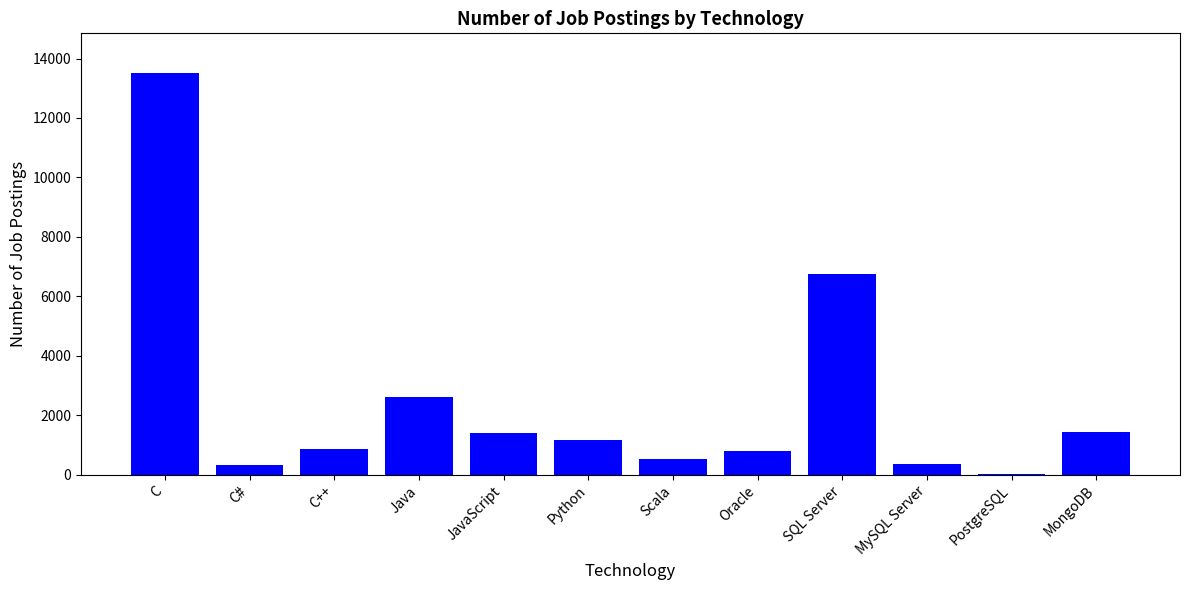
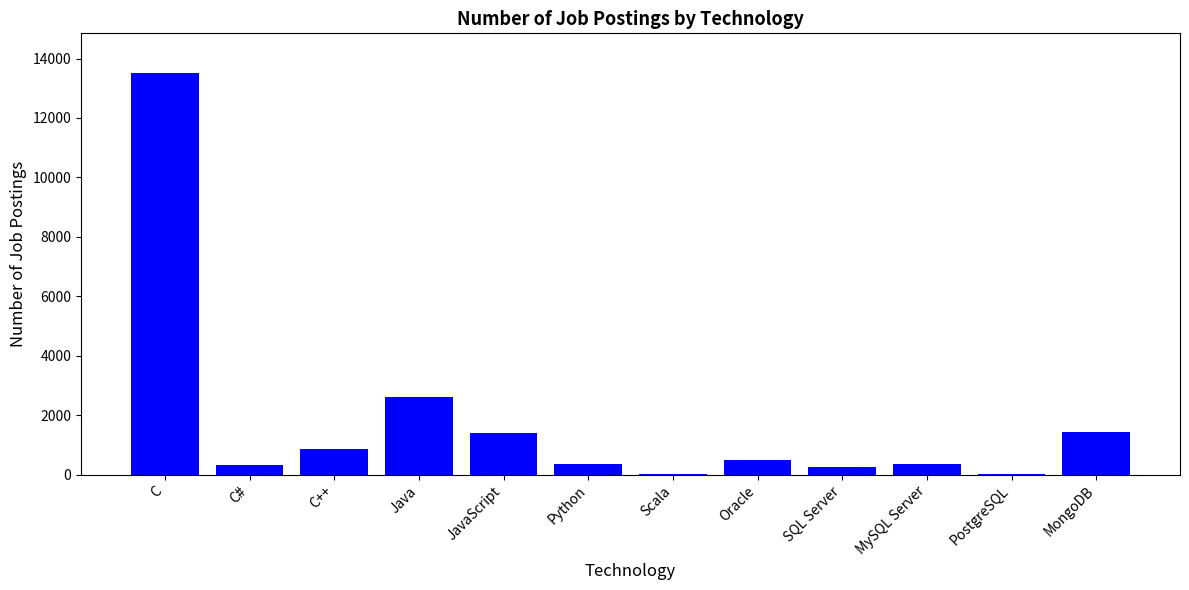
  {
    "C": 13500,
    "C#": 300,
    "C++": 900,
    "Java": 2600,
    "JavaScript": 1400,
-   "Python": 1200,
-   "Scala": 500,
-   "Oracle": 800,
-   "SQL Server": 6800,
+   "Python": 400,
+   "Scala": 0,
+   "Oracle": 500,
+   "SQL Server": 300,
    "MySQL Server": 400,
    "MongoDB": 1400
  }
